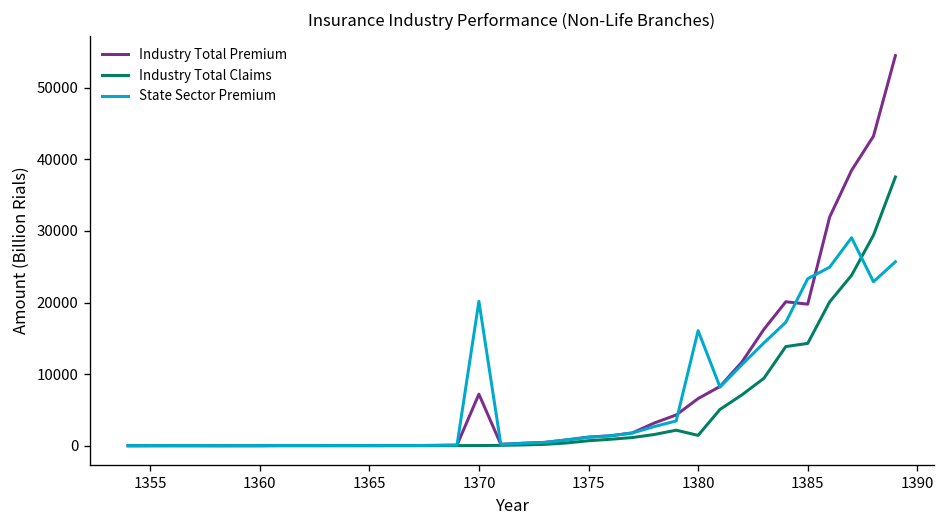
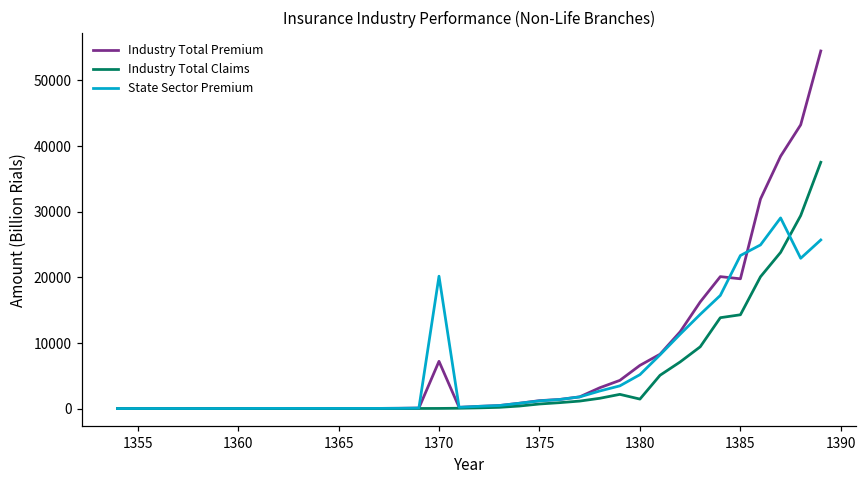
  {
    "Industry Total Premium": {
      "1370": 7000,
      "1380": 7000,
      "1385": 20000
    },
    "Industry Total Claims": {
      "1370": 0,
      "1375": 1000,
      "1380": 1000,
      "1385": 14000
    },
    "State Sector Premium": {
      "1370": 20000,
-     "1380": 16000,
+     "1380": 5000,
      "1385": 23000
    }
  }
